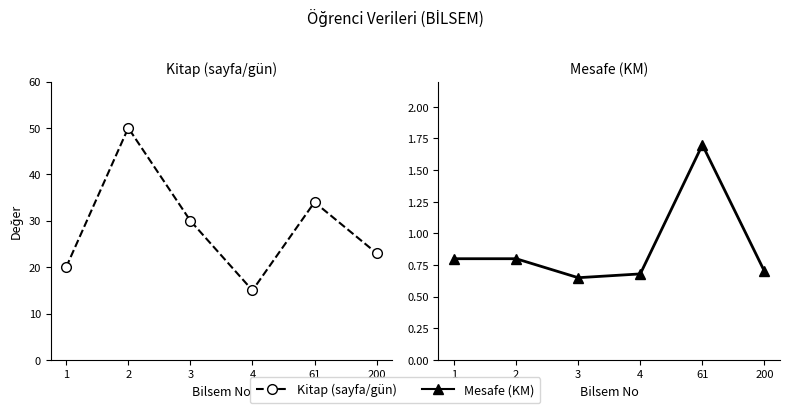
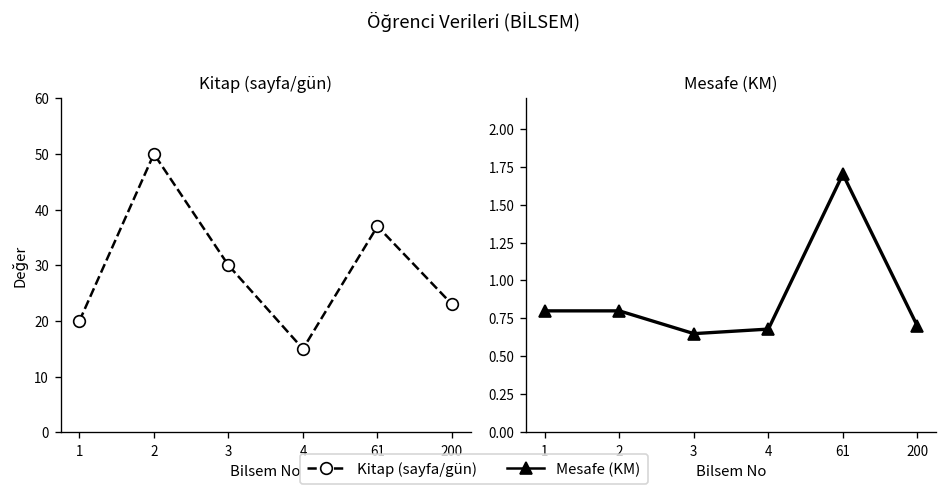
  {
    "Kitap (sayfa/gün)": {
      "1": 20,
      "2": 50,
      "3": 30,
      "4": 15,
-     "61": 34,
+     "61": 37,
      "200": 23
    },
    "Mesafe (KM)": {
      "1": 0.80,
      "2": 0.80,
      "3": 0.65,
      "4": 0.68,
      "61": 1.70,
      "200": 0.70
    }
  }
